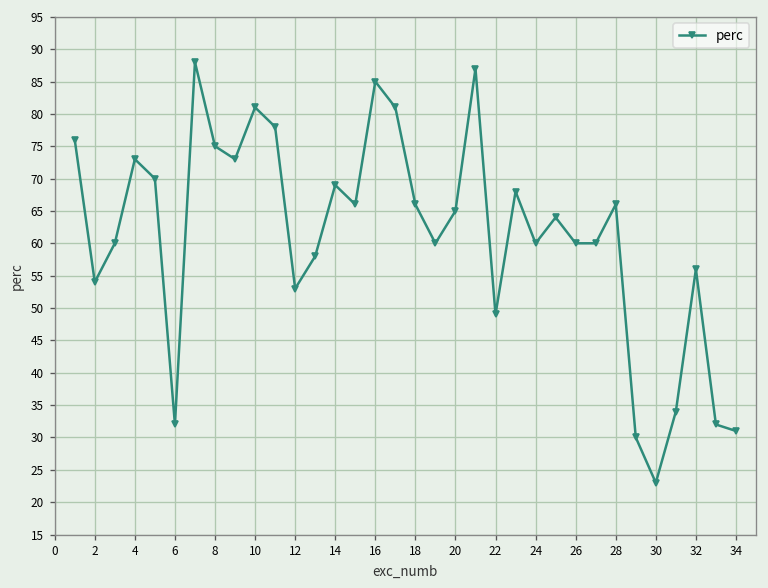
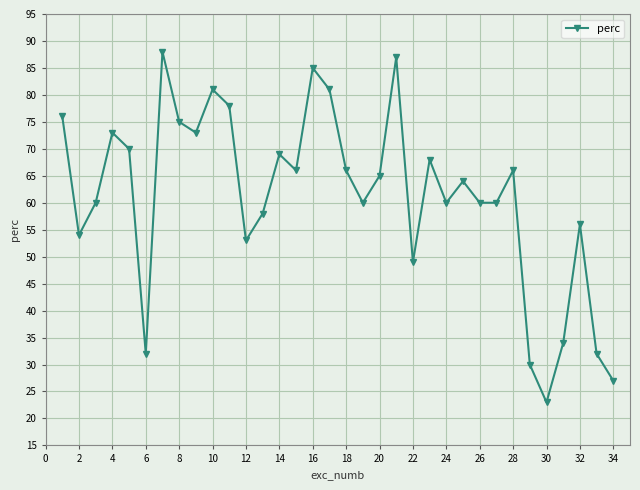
  {
    "2": 54,
    "4": 73,
    "6": 32,
    "8": 75,
    "10": 81,
    "12": 53,
    "14": 69,
    "16": 85,
    "18": 66,
    "20": 65,
    "22": 49,
    "24": 60,
    "26": 60,
    "28": 66,
    "30": 23,
    "32": 56,
-   "34": 31
+   "34": 27
  }
